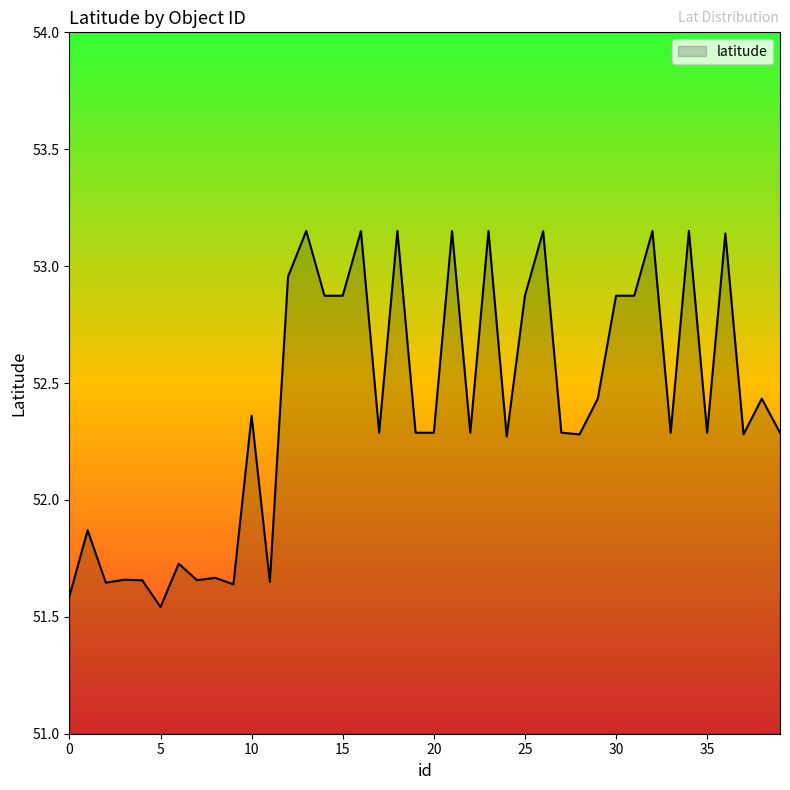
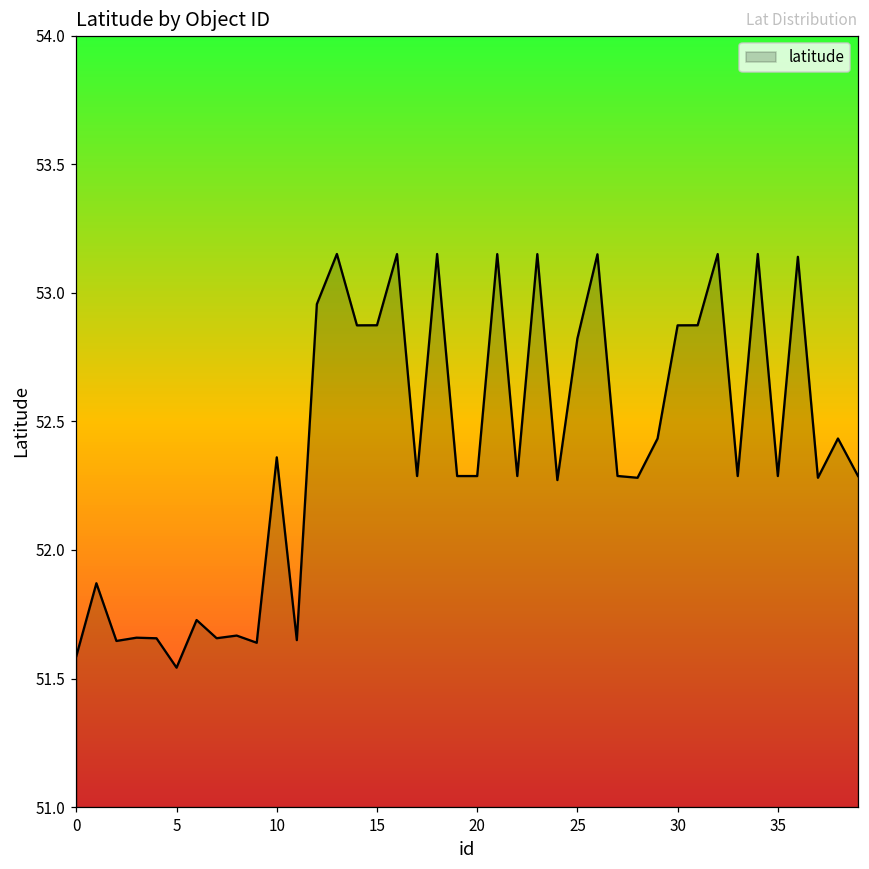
  {
    "0": 51.59,
    "5": 51.54,
    "10": 52.36,
    "15": 52.87,
    "20": 52.29,
-   "25": 52.87,
+   "25": 52.82,
    "30": 52.87,
    "35": 52.29
  }
